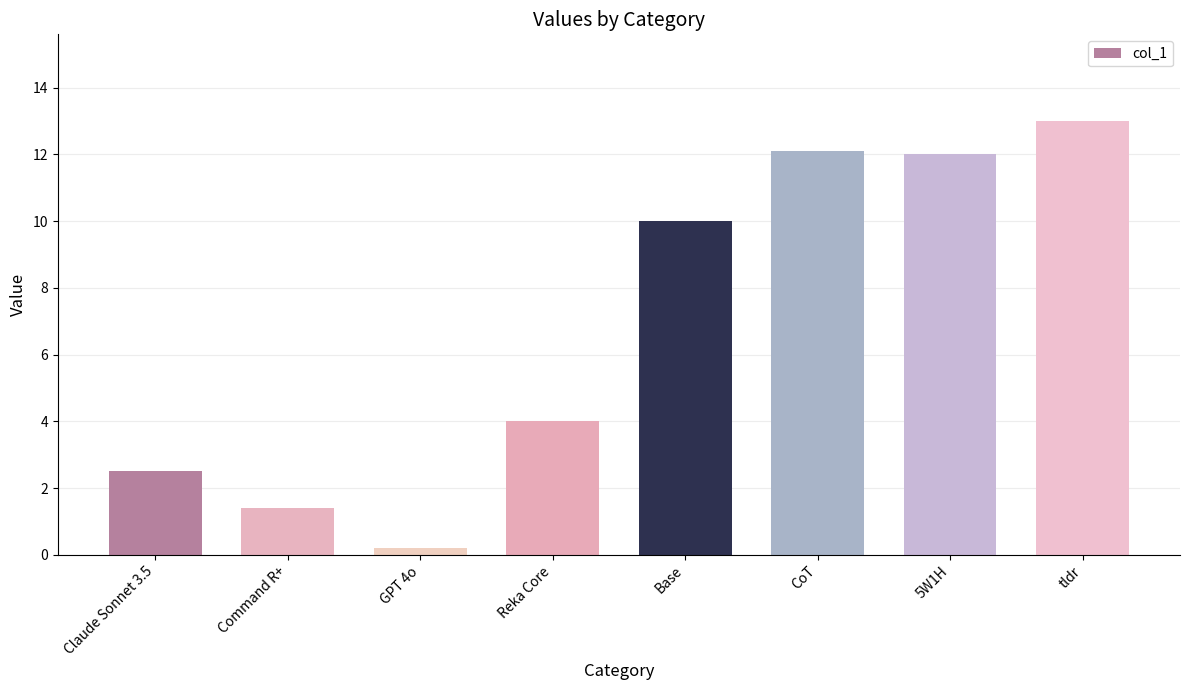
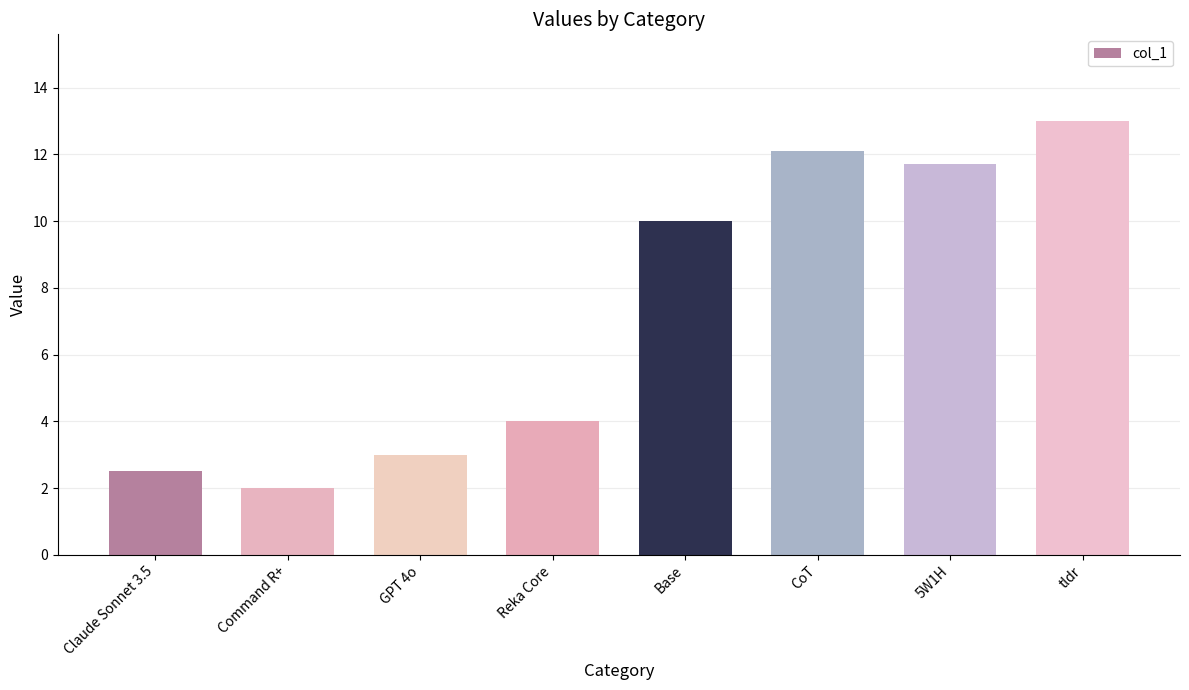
  {
    "Claude Sonnet 3.5": 2.5,
-   "Command R+": 1.4,
-   "GPT 4o": 0.2,
+   "Command R+": 2.0,
+   "GPT 4o": 3.0,
    "Reka Core": 4.0,
    "Base": 10.0,
    "CoT": 12.1,
-   "5W1H": 12.0,
+   "5W1H": 11.7,
    "tldr": 13.0
  }
